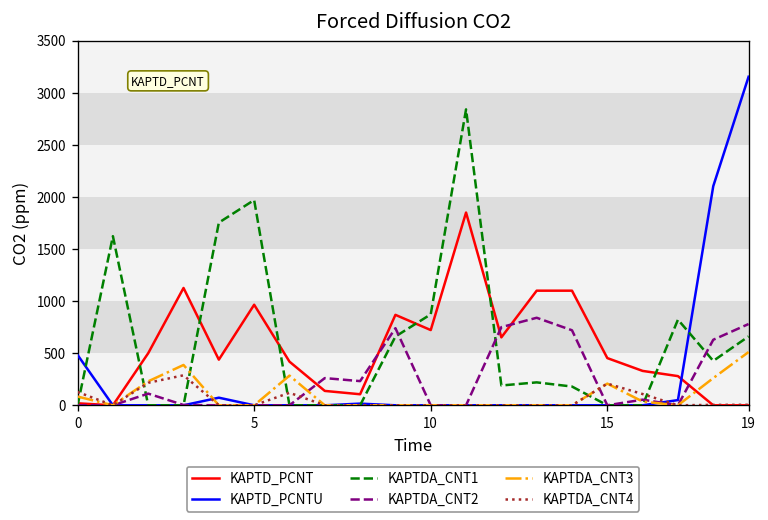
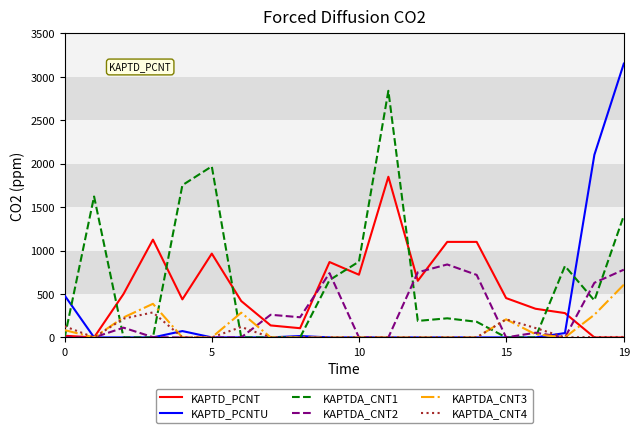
  {
    "KAPTD_PCNT": {
      "5": 1000,
      "10": 700,
      "15": 500
    },
    "KAPTD_PCNTU": {
      "0": 500,
      "19": 3200
    },
    "KAPTDA_CNT1": {
      "5": 2000,
      "10": 900,
-     "19": 700
+     "19": 1400
    },
    "KAPTDA_CNT2": {
      "19": 800
    },
    "KAPTDA_CNT3": {
      "0": 100,
-     "19": 500
+     "19": 600
    },
    "KAPTDA_CNT4": {
      "0": 100
    }
  }
